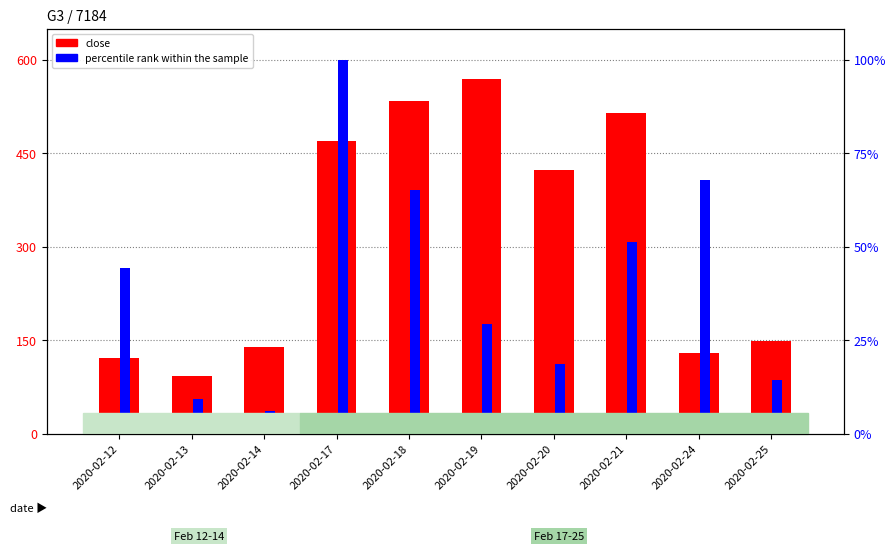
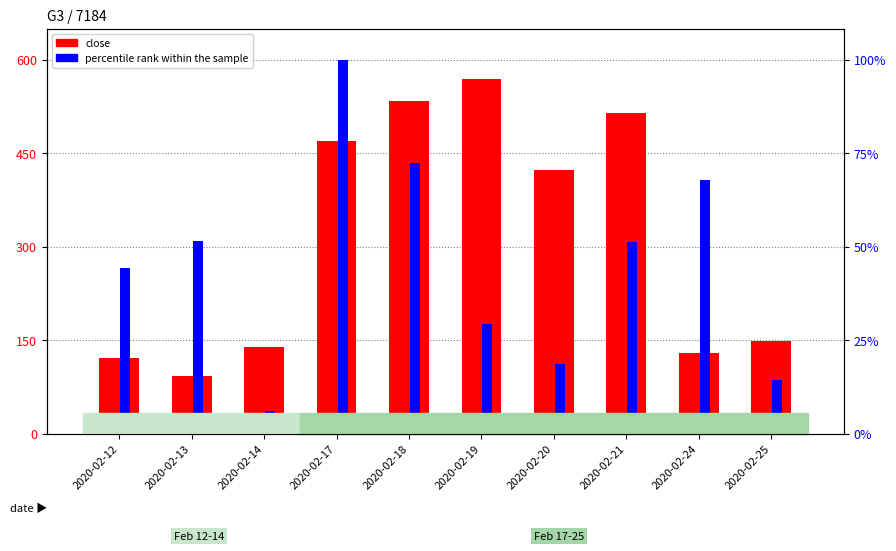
  {
    "percentile rank within the sample": {
      "2020-02-12": 270,
-     "2020-02-13": 60,
+     "2020-02-13": 310,
      "2020-02-17": 600,
-     "2020-02-18": 390,
+     "2020-02-18": 440,
      "2020-02-24": 410
    }
  }
